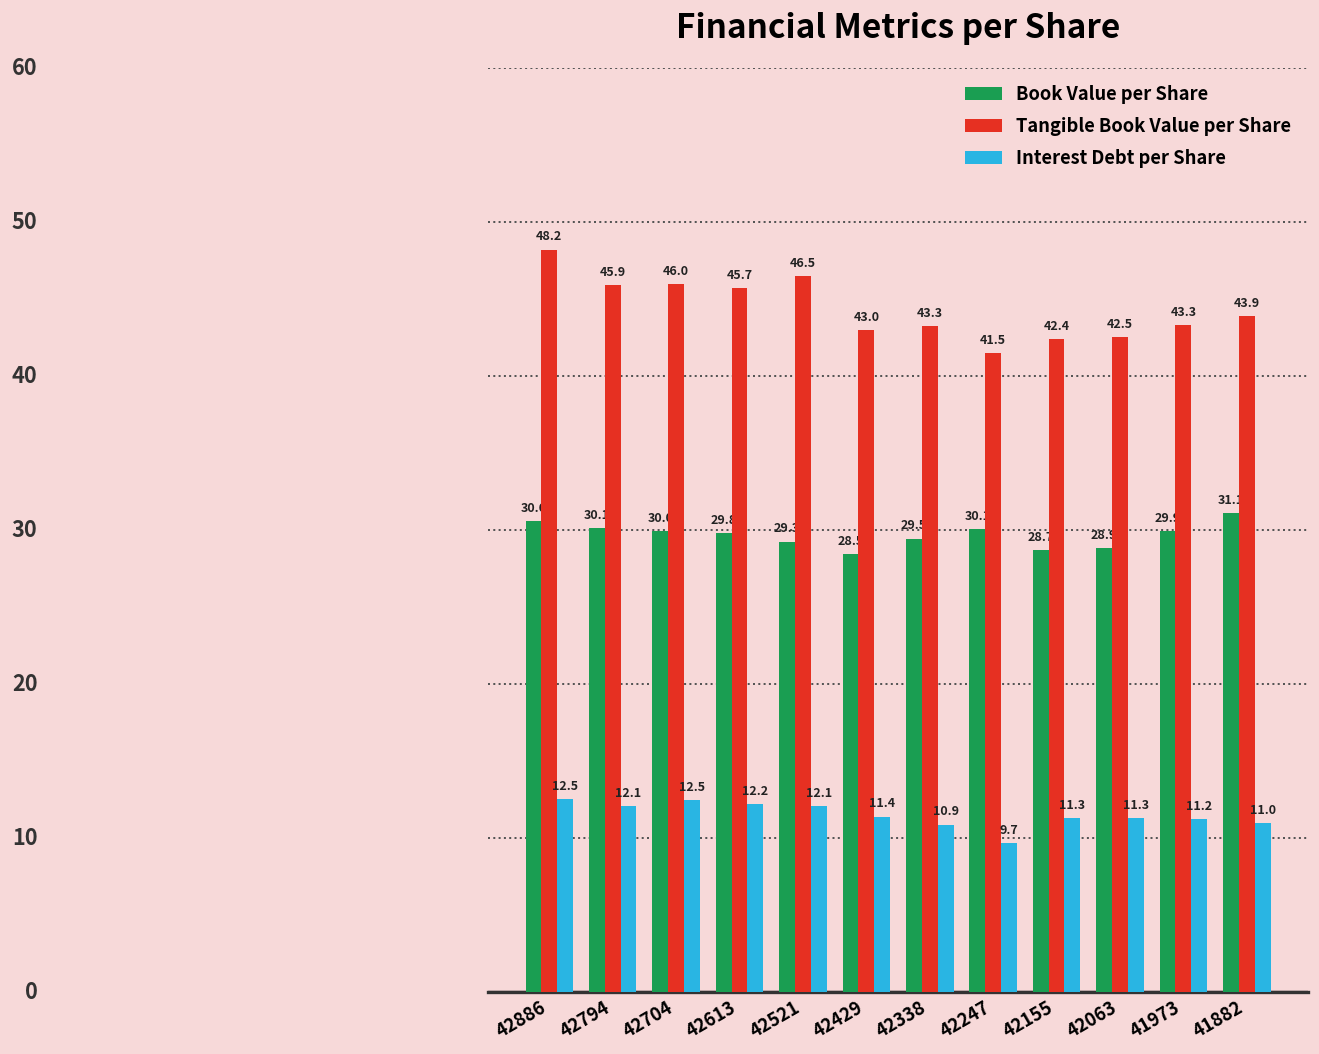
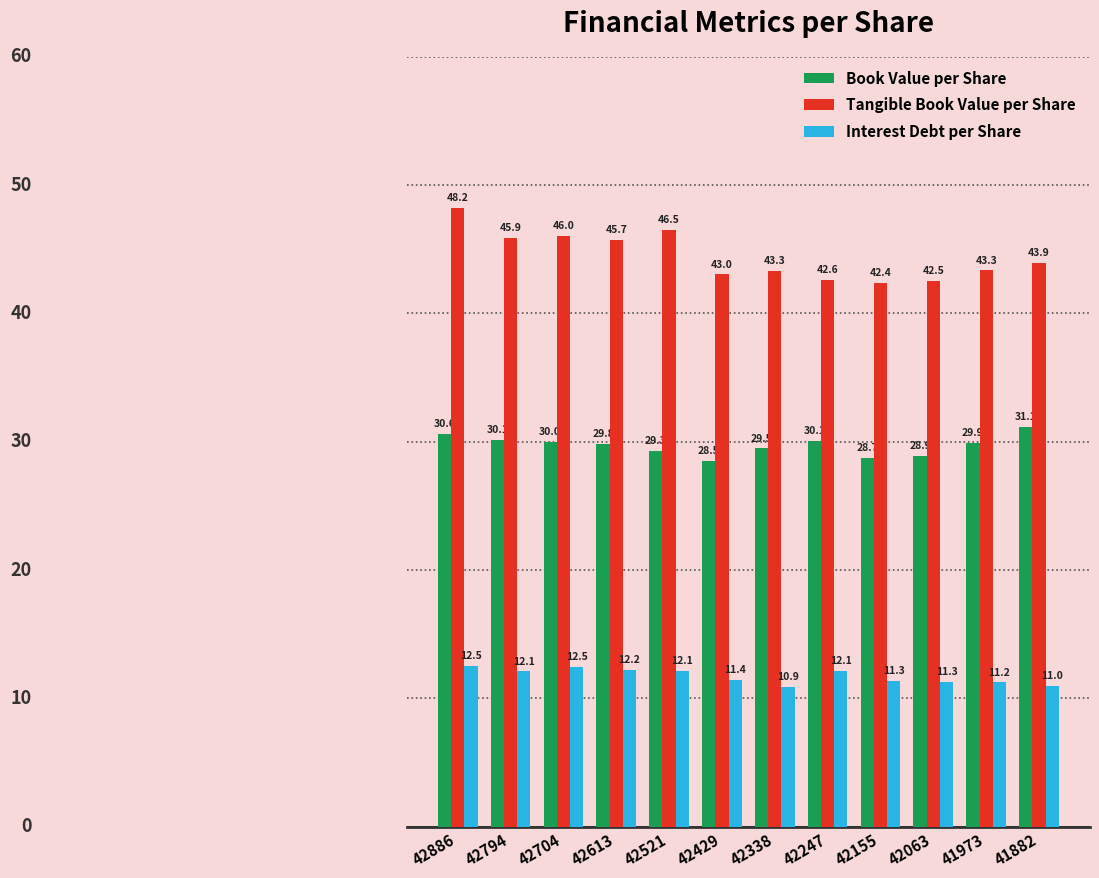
  {
    "Book Value per Share": {
      "42886": 30.6,
      "42794": 30.1,
      "42704": 30.0,
      "42613": 29.8,
      "42521": 29.3,
      "42429": 28.5,
      "42338": 29.5,
      "42247": 30.1,
      "42155": 28.7,
      "42063": 28.9,
      "41973": 29.9,
      "41882": 31.1
    },
    "Tangible Book Value per Share": {
      "42886": 48.2,
      "42794": 45.9,
      "42704": 46.0,
      "42613": 45.7,
      "42521": 46.5,
      "42429": 43.0,
      "42338": 43.3,
-     "42247": 41.5,
+     "42247": 42.6,
      "42155": 42.4,
      "42063": 42.5,
      "41973": 43.3,
      "41882": 43.9
    },
    "Interest Debt per Share": {
      "42886": 12.5,
      "42794": 12.1,
      "42704": 12.5,
      "42613": 12.2,
      "42521": 12.1,
      "42429": 11.4,
      "42338": 10.9,
-     "42247": 9.7,
+     "42247": 12.1,
      "42155": 11.3,
      "42063": 11.3,
      "41973": 11.2,
      "41882": 11.0
    }
  }
